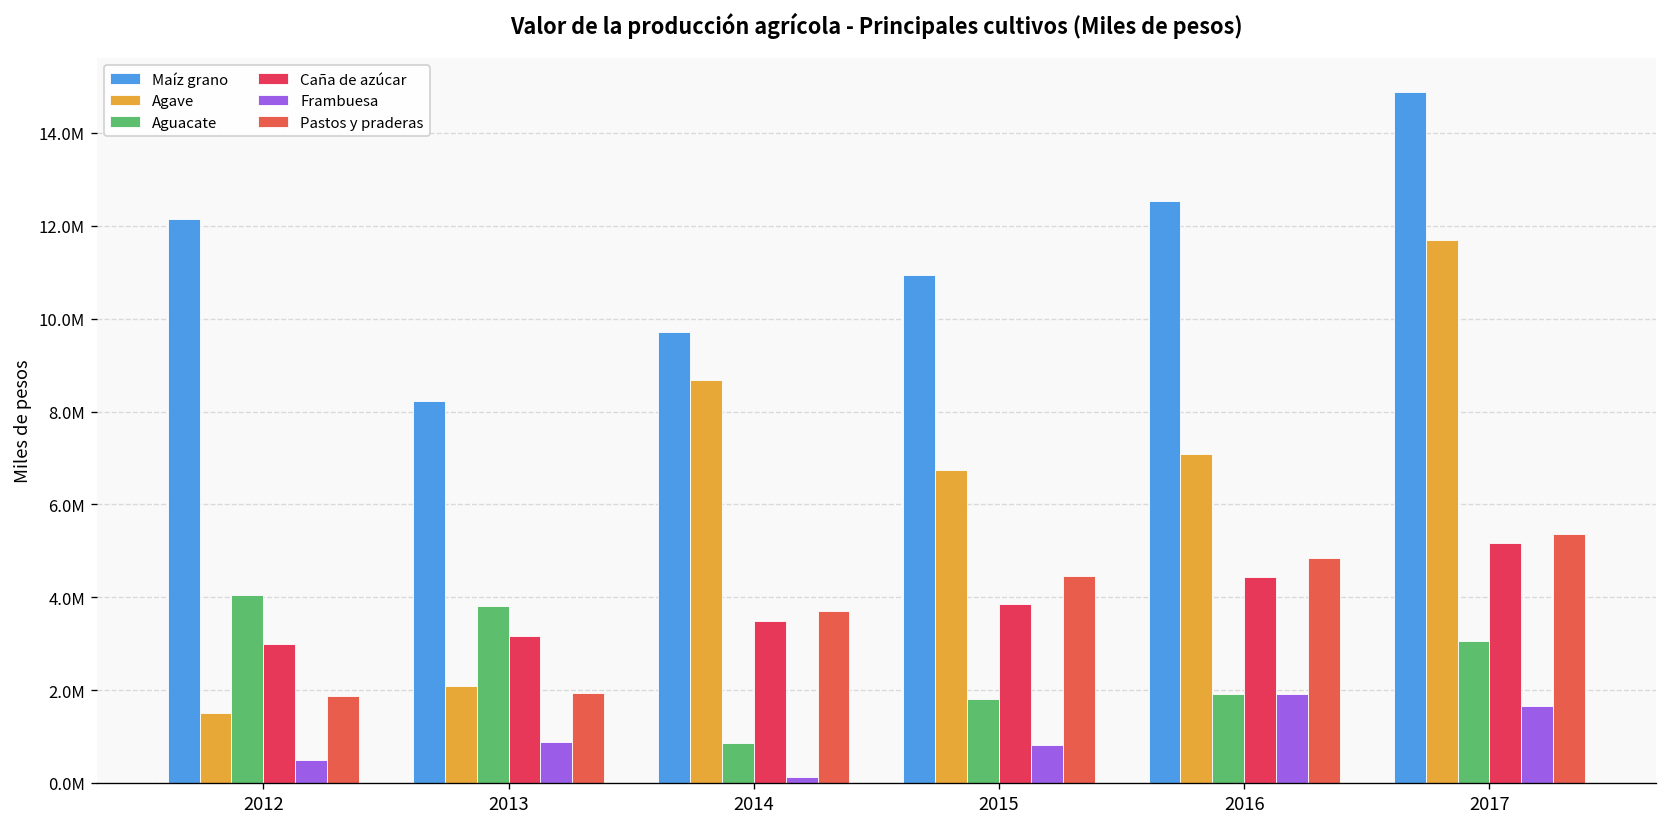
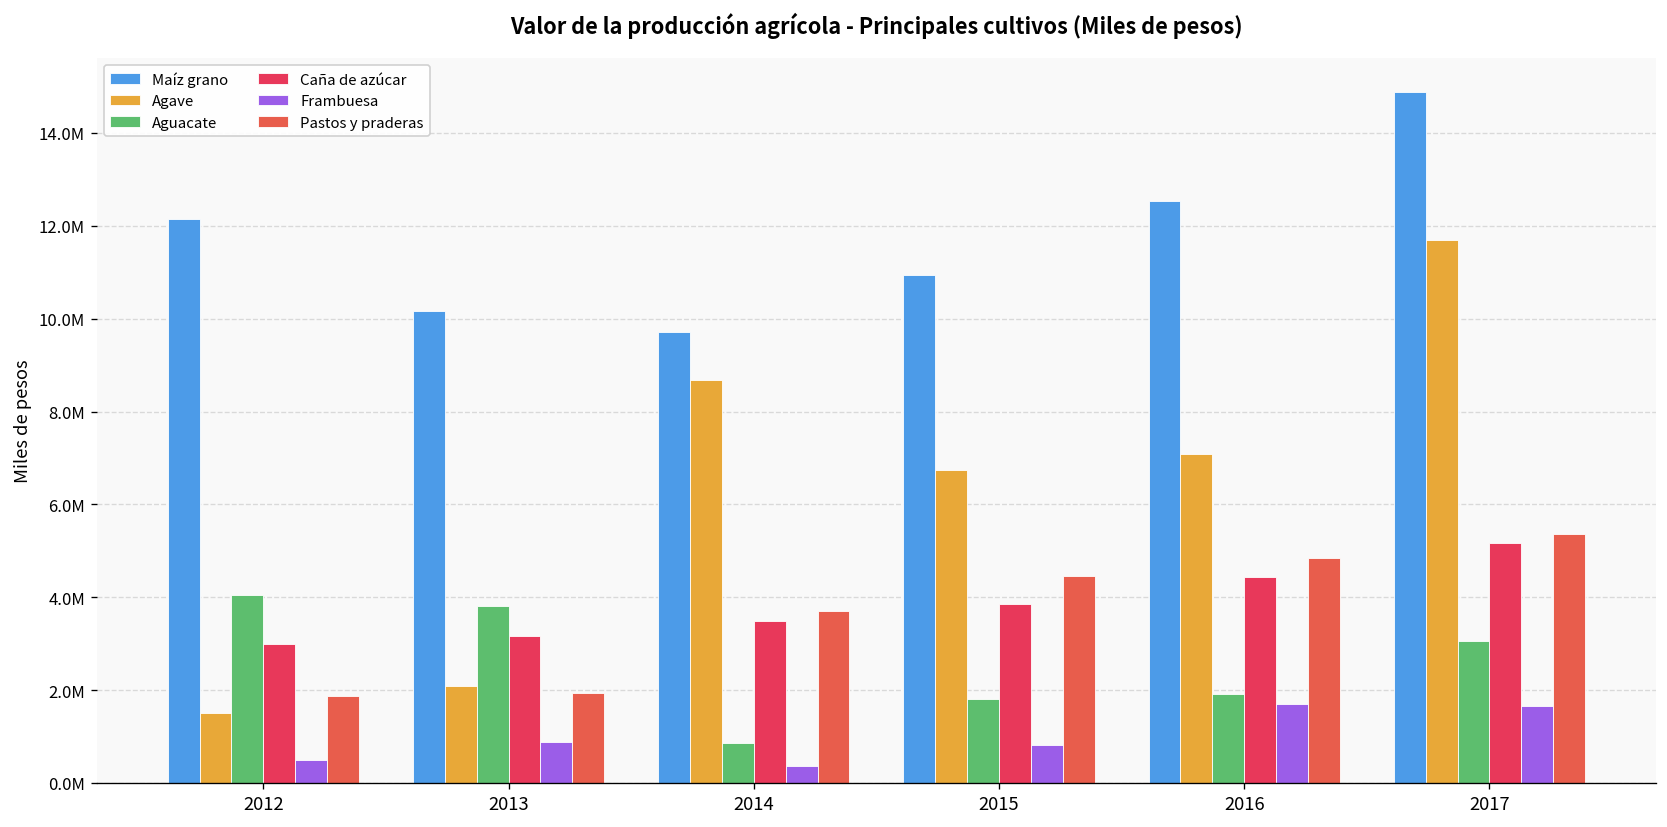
  {
    "Maíz grano": {
      "2012": 12100000,
-     "2013": 8200000,
+     "2013": 10200000,
      "2014": 9700000,
      "2015": 10900000,
      "2016": 12500000,
      "2017": 14900000
    },
    "Agave": {
      "2012": 1500000,
      "2013": 2100000,
      "2014": 8700000,
      "2015": 6700000,
      "2016": 7100000,
      "2017": 11700000
    },
    "Aguacate": {
      "2012": 4100000,
      "2013": 3800000,
      "2014": 900000,
      "2015": 1800000,
      "2016": 1900000,
      "2017": 3100000
    },
    "Frambuesa": {
      "2012": 500000,
      "2013": 900000,
-     "2014": 100000,
+     "2014": 400000,
      "2015": 800000,
-     "2016": 1900000,
+     "2016": 1700000,
      "2017": 1600000
    }
  }
